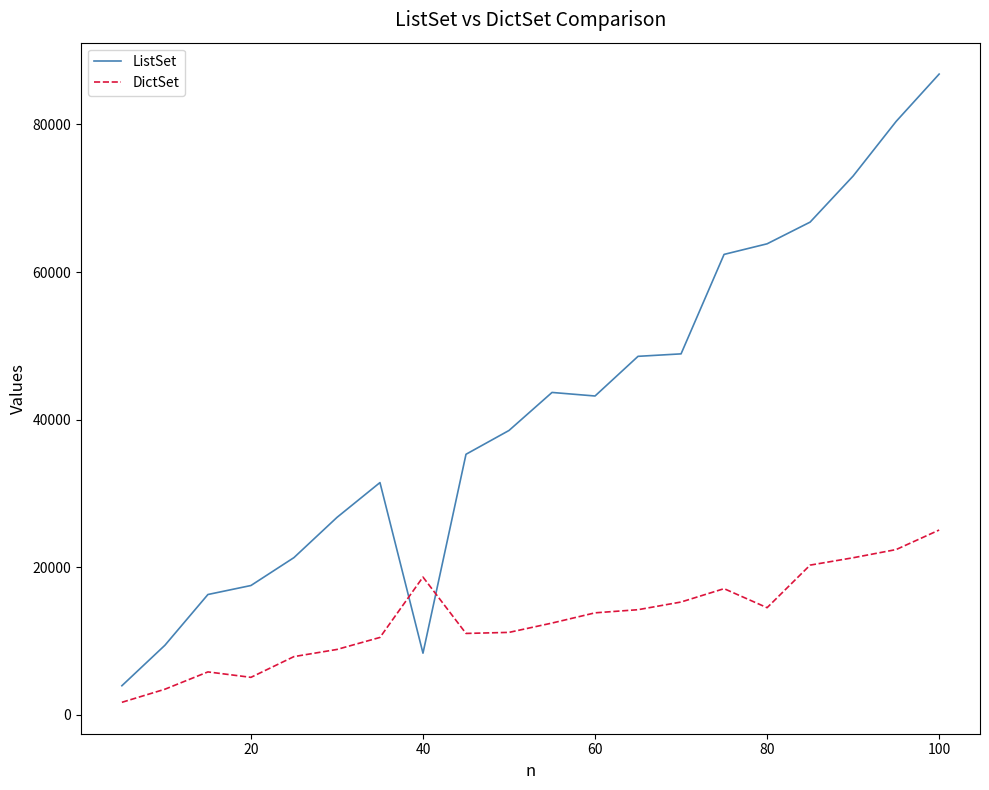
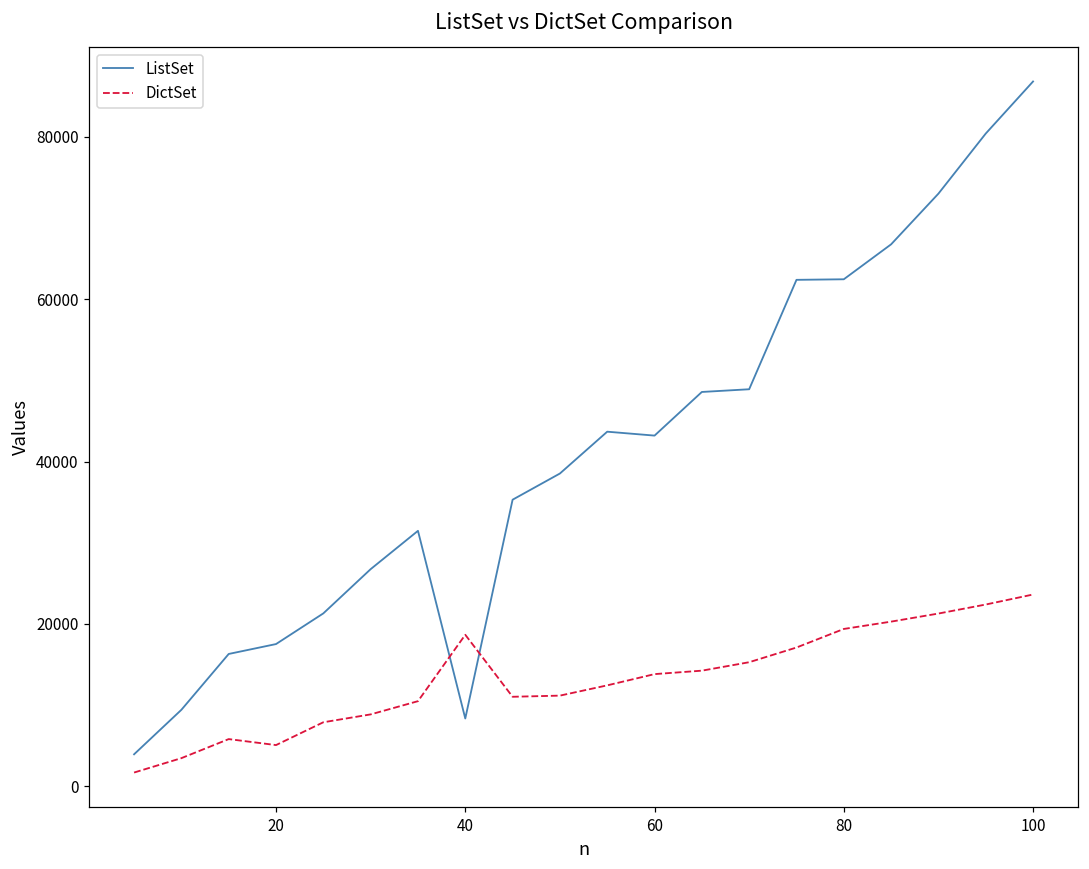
  {
    "ListSet": {
      "20": 18000,
      "40": 8000,
      "60": 43000,
-     "80": 64000,
+     "80": 62000,
      "100": 87000
    },
    "DictSet": {
      "20": 5000,
      "40": 19000,
      "60": 14000,
-     "80": 15000,
-     "100": 25000
+     "80": 19000,
+     "100": 24000
    }
  }
